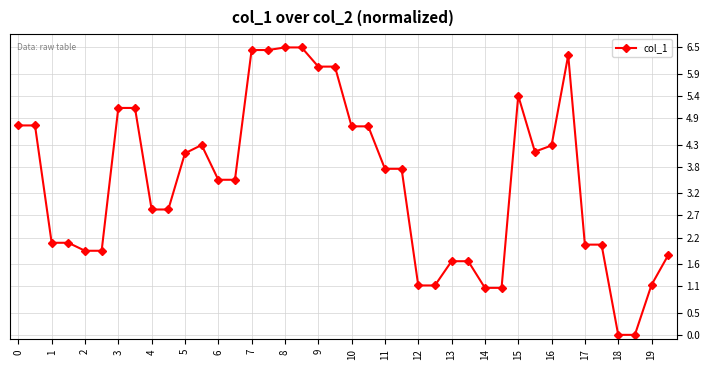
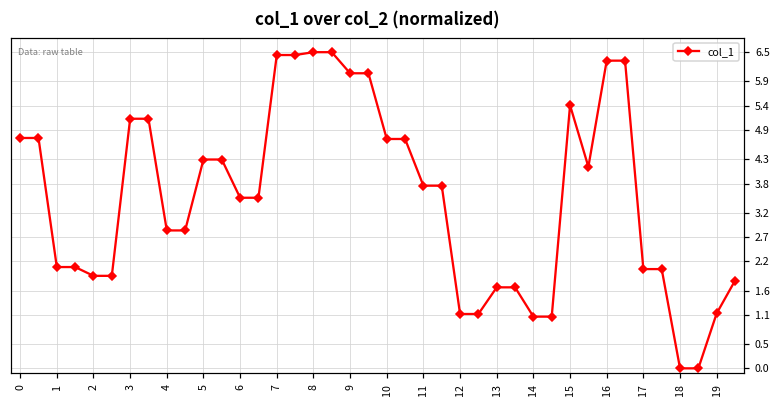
  {
    "0": 4.7,
    "1": 2.1,
    "2": 1.9,
    "3": 5.1,
    "4": 2.8,
-   "5": 4.1,
+   "5": 4.3,
    "6": 3.5,
    "7": 6.4,
    "8": 6.5,
    "9": 6.1,
    "10": 4.7,
    "11": 3.8,
    "12": 1.1,
    "13": 1.7,
    "14": 1.1,
    "15": 5.4,
-   "16": 4.3,
+   "16": 6.3,
    "17": 2.0,
    "18": 0.0,
    "19": 1.1
  }
